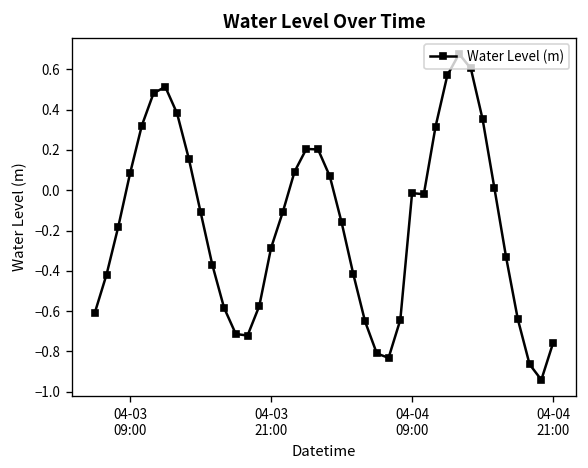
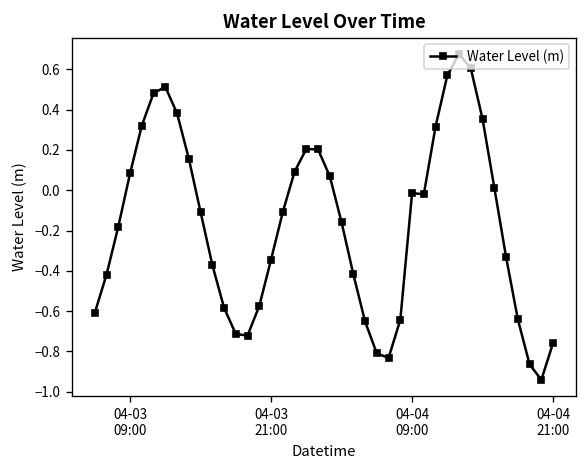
  {
    "04-03 09:00": 0.08,
-   "04-03 21:00": -0.29,
+   "04-03 21:00": -0.34,
    "04-04 09:00": -0.01,
    "04-04 21:00": -0.76
  }
